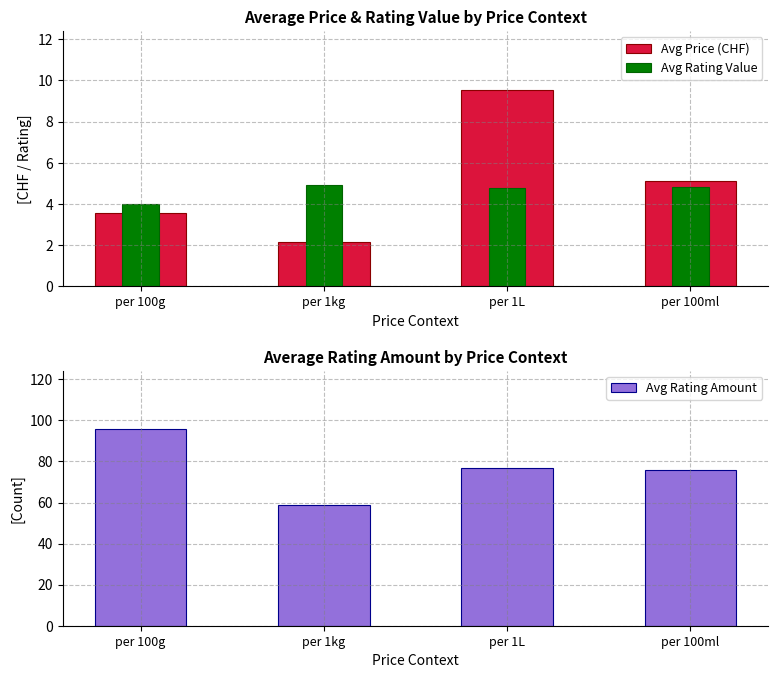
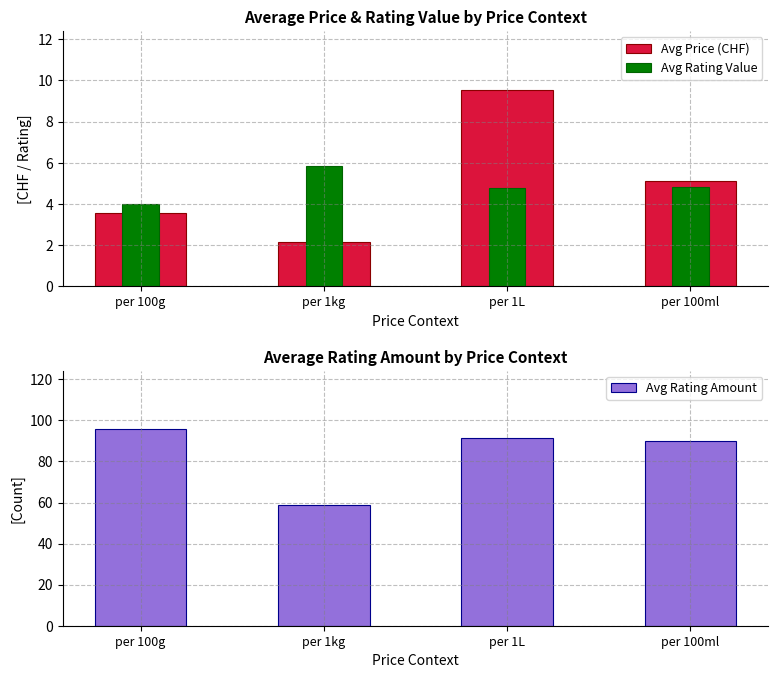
  {
    "Average Price & Rating Value by Price Context": {
      "Avg Price (CHF)": {
        "per 1L": 9.5,
        "per 100ml": 5.1
      },
      "Avg Rating Value": {
        "per 100g": 4.0,
-       "per 1kg": 4.9
+       "per 1kg": 5.8
      }
    },
    "Average Rating Amount by Price Context": {
      "per 100g": 96,
      "per 1kg": 59,
-     "per 1L": 77,
-     "per 100ml": 76
+     "per 1L": 92,
+     "per 100ml": 90
    }
  }
